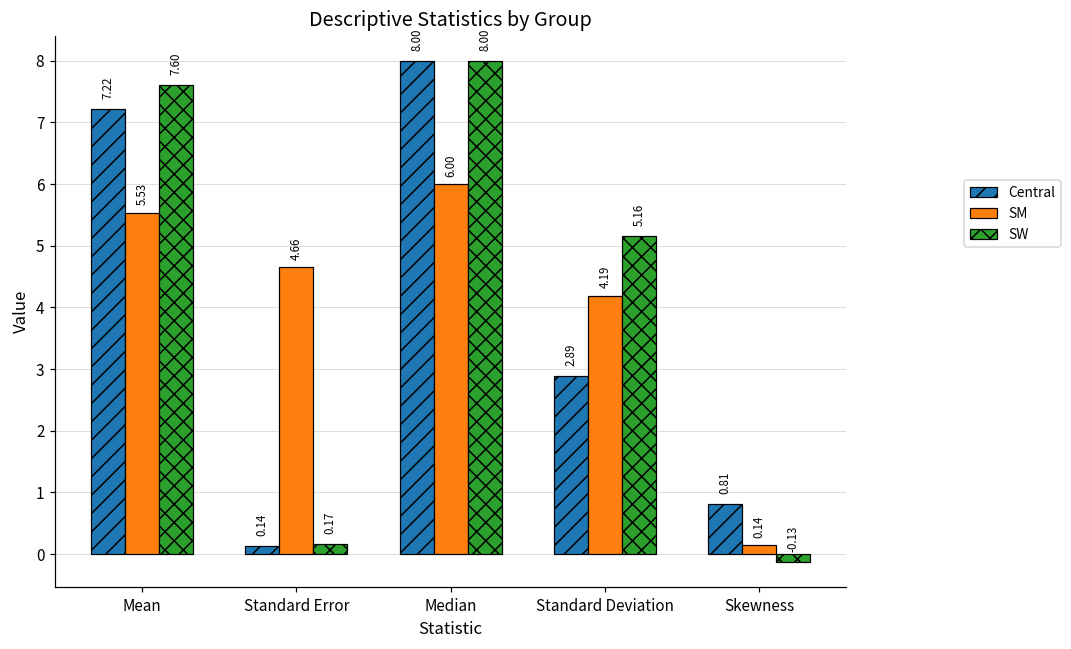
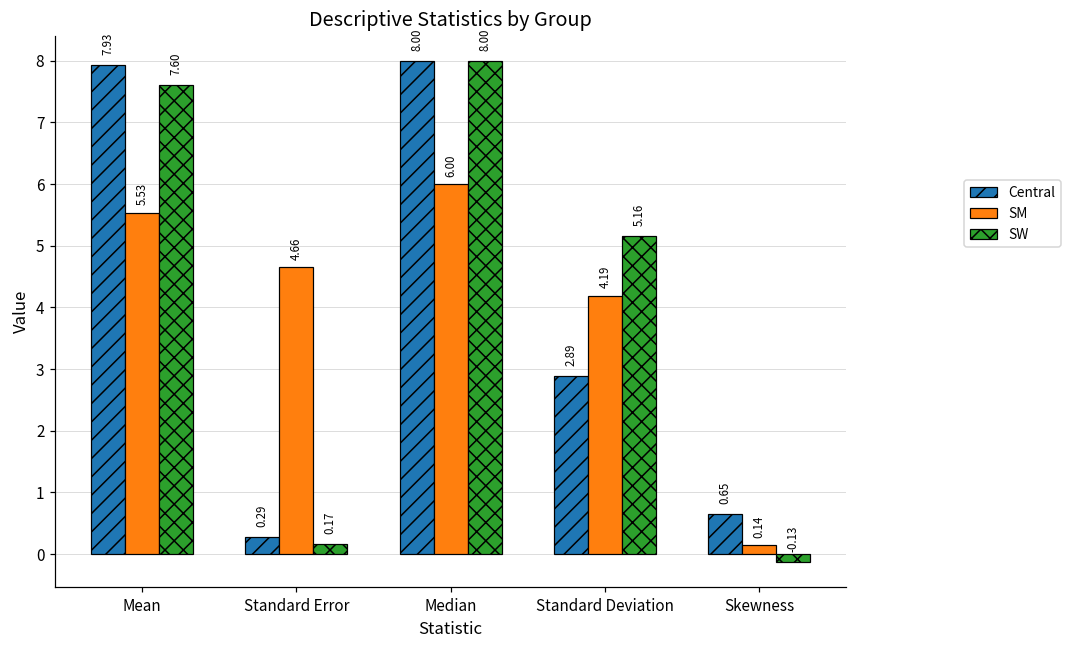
  {
    "Central": {
-     "Mean": 7.22,
-     "Standard Error": 0.14,
+     "Mean": 7.93,
+     "Standard Error": 0.29,
      "Median": 8.00,
      "Standard Deviation": 2.89,
-     "Skewness": 0.81
+     "Skewness": 0.65
    },
    "SM": {
      "Mean": 5.53,
      "Standard Error": 4.66,
      "Median": 6.00,
      "Standard Deviation": 4.19,
      "Skewness": 0.14
    },
    "SW": {
      "Mean": 7.60,
      "Standard Error": 0.17,
      "Median": 8.00,
      "Standard Deviation": 5.16,
      "Skewness": -0.13
    }
  }
